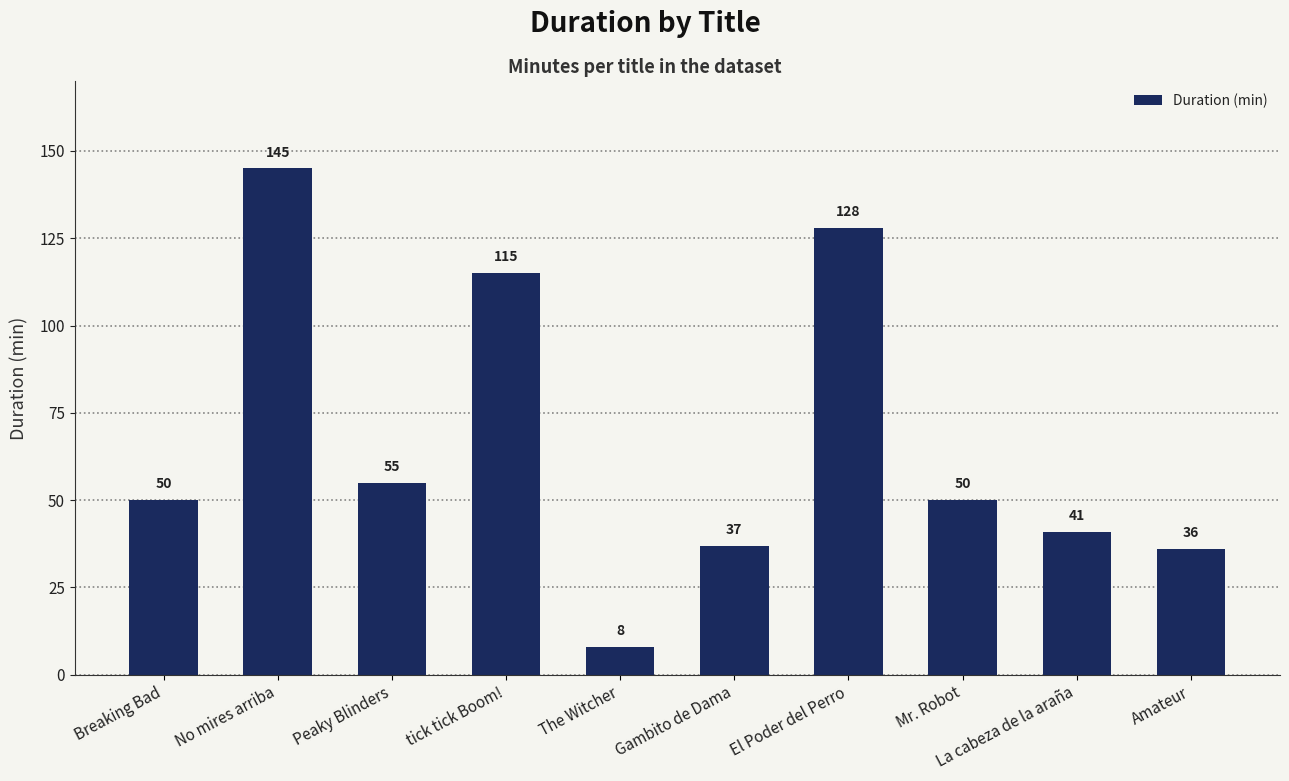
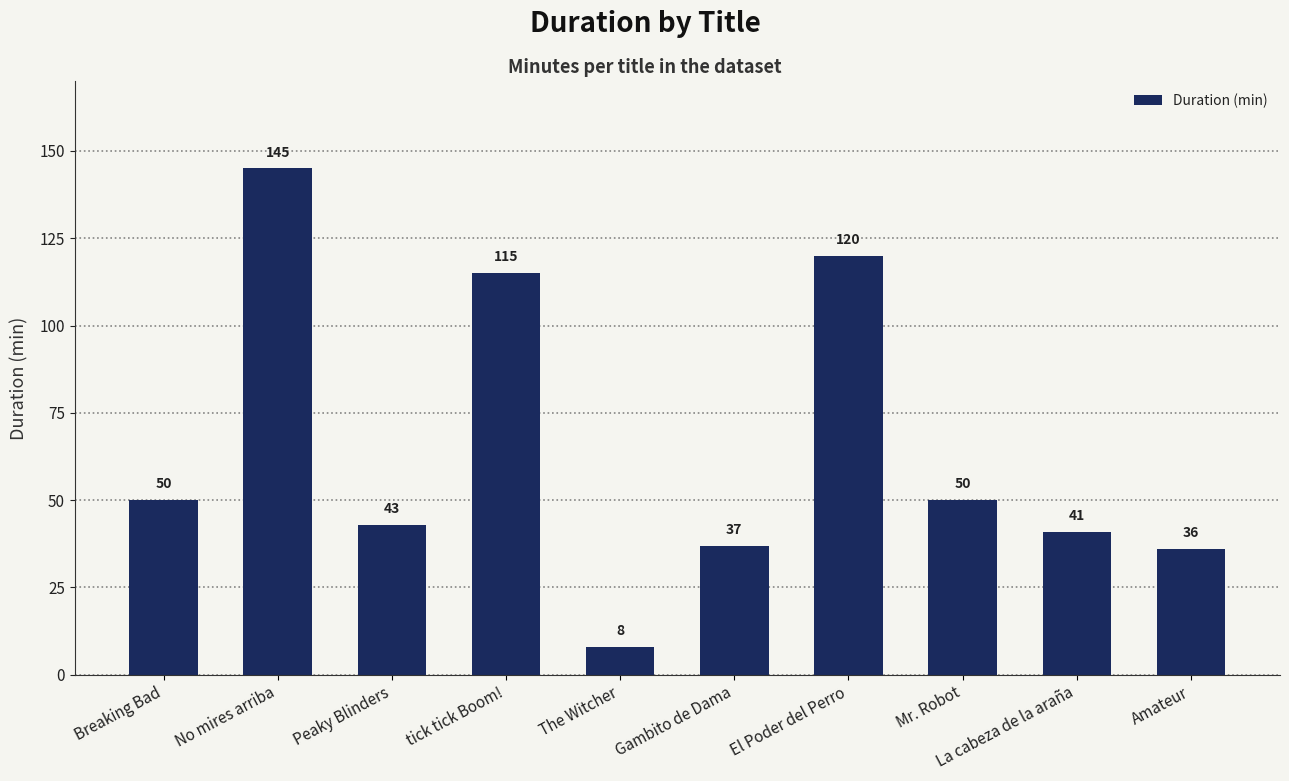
  {
    "Breaking Bad": 50,
    "No mires arriba": 145,
-   "Peaky Blinders": 55,
+   "Peaky Blinders": 43,
    "tick tick Boom!": 115,
    "The Witcher": 8,
    "Gambito de Dama": 37,
-   "El Poder del Perro": 128,
+   "El Poder del Perro": 120,
    "Mr. Robot": 50,
    "La cabeza de la araña": 41,
    "Amateur": 36
  }
